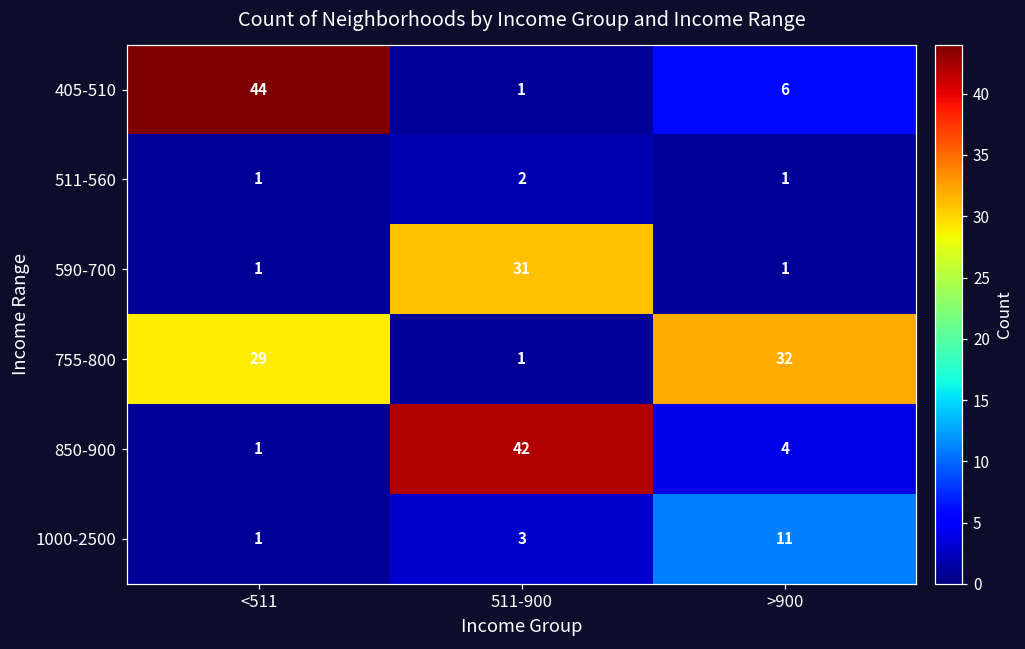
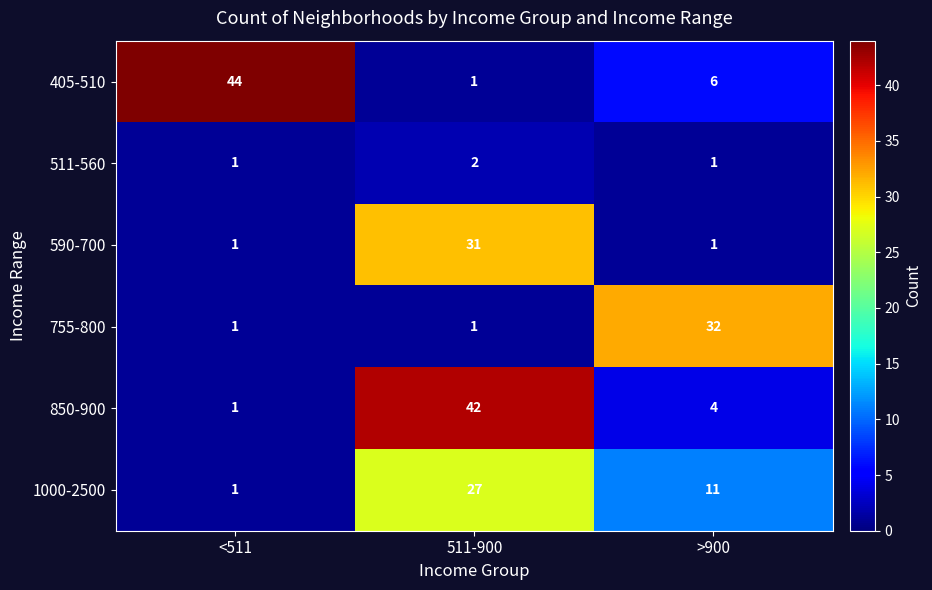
  {
    "405-510": {
      "<511": 44,
      "511-900": 1,
      ">900": 6
    },
    "511-560": {
      "<511": 1,
      "511-900": 2,
      ">900": 1
    },
    "590-700": {
      "<511": 1,
      "511-900": 31,
      ">900": 1
    },
    "755-800": {
-     "<511": 29,
+     "<511": 1,
      "511-900": 1,
      ">900": 32
    },
    "850-900": {
      "<511": 1,
      "511-900": 42,
      ">900": 4
    },
    "1000-2500": {
      "<511": 1,
-     "511-900": 3,
+     "511-900": 27,
      ">900": 11
    }
  }
